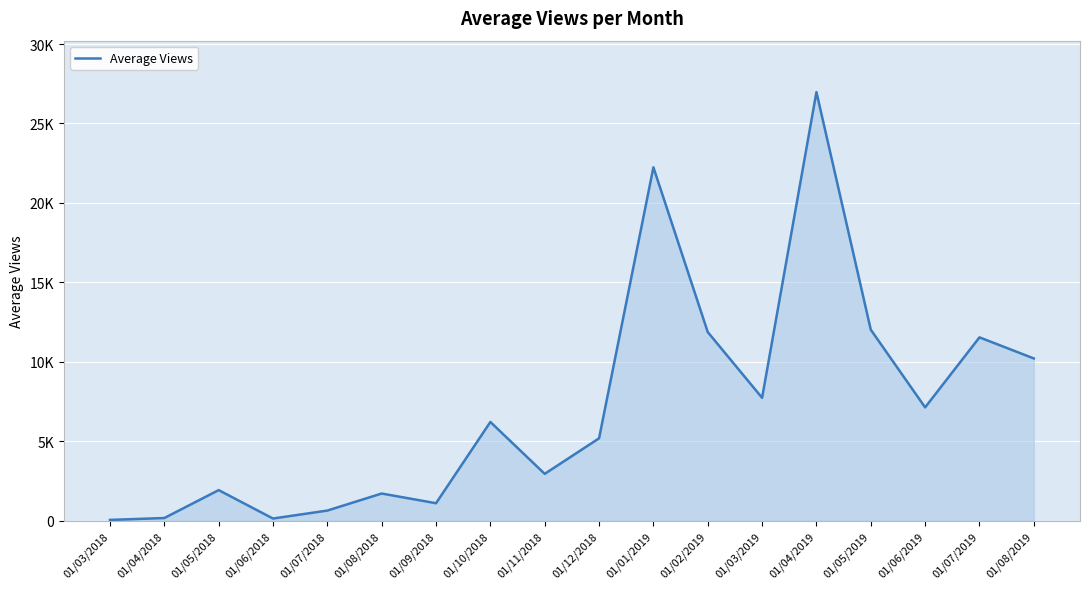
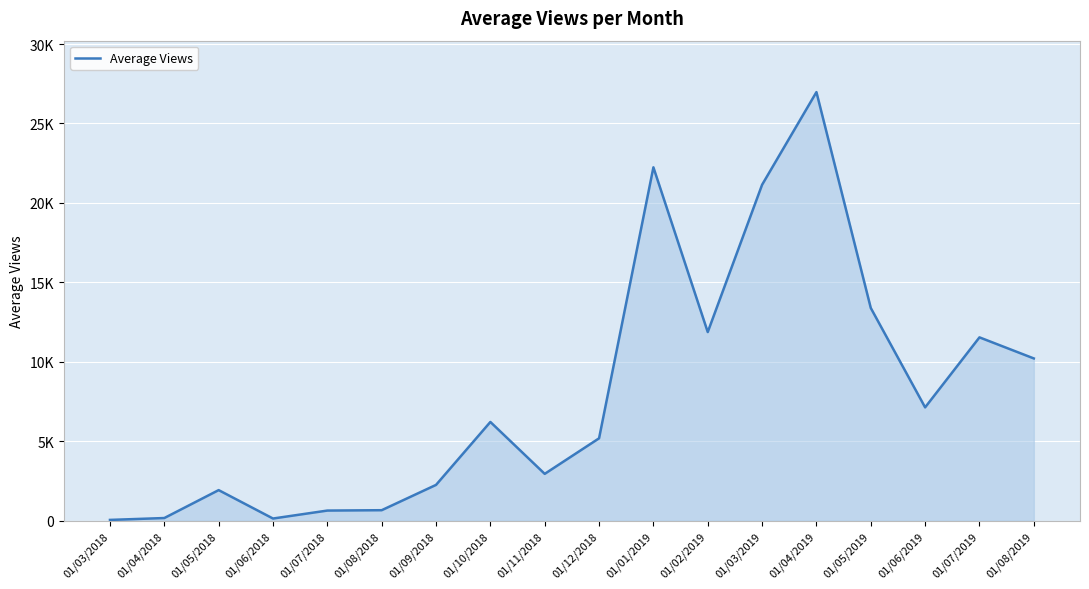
  {
    "01/03/2018": 100,
    "01/04/2018": 200,
    "01/05/2018": 1900,
    "01/06/2018": 100,
    "01/07/2018": 600,
-   "01/08/2018": 1700,
-   "01/09/2018": 1100,
+   "01/08/2018": 700,
+   "01/09/2018": 2300,
    "01/10/2018": 6200,
    "01/11/2018": 3000,
    "01/12/2018": 5200,
    "01/01/2019": 22200,
    "01/02/2019": 11900,
-   "01/03/2019": 7700,
+   "01/03/2019": 21100,
    "01/04/2019": 27000,
-   "01/05/2019": 12000,
+   "01/05/2019": 13400,
    "01/06/2019": 7100,
    "01/07/2019": 11500,
    "01/08/2019": 10200
  }
